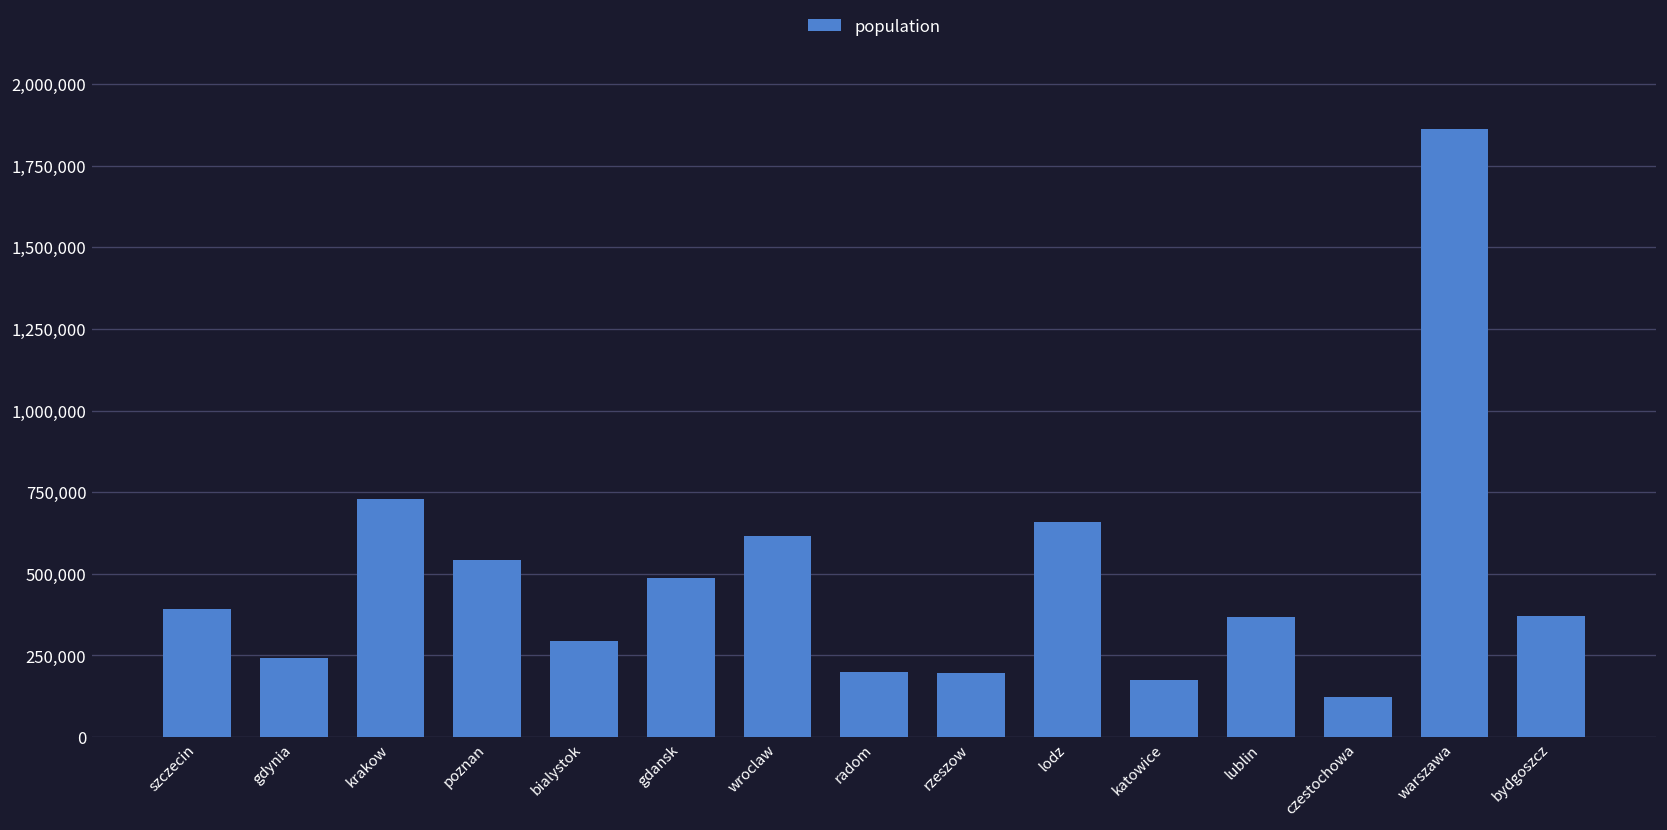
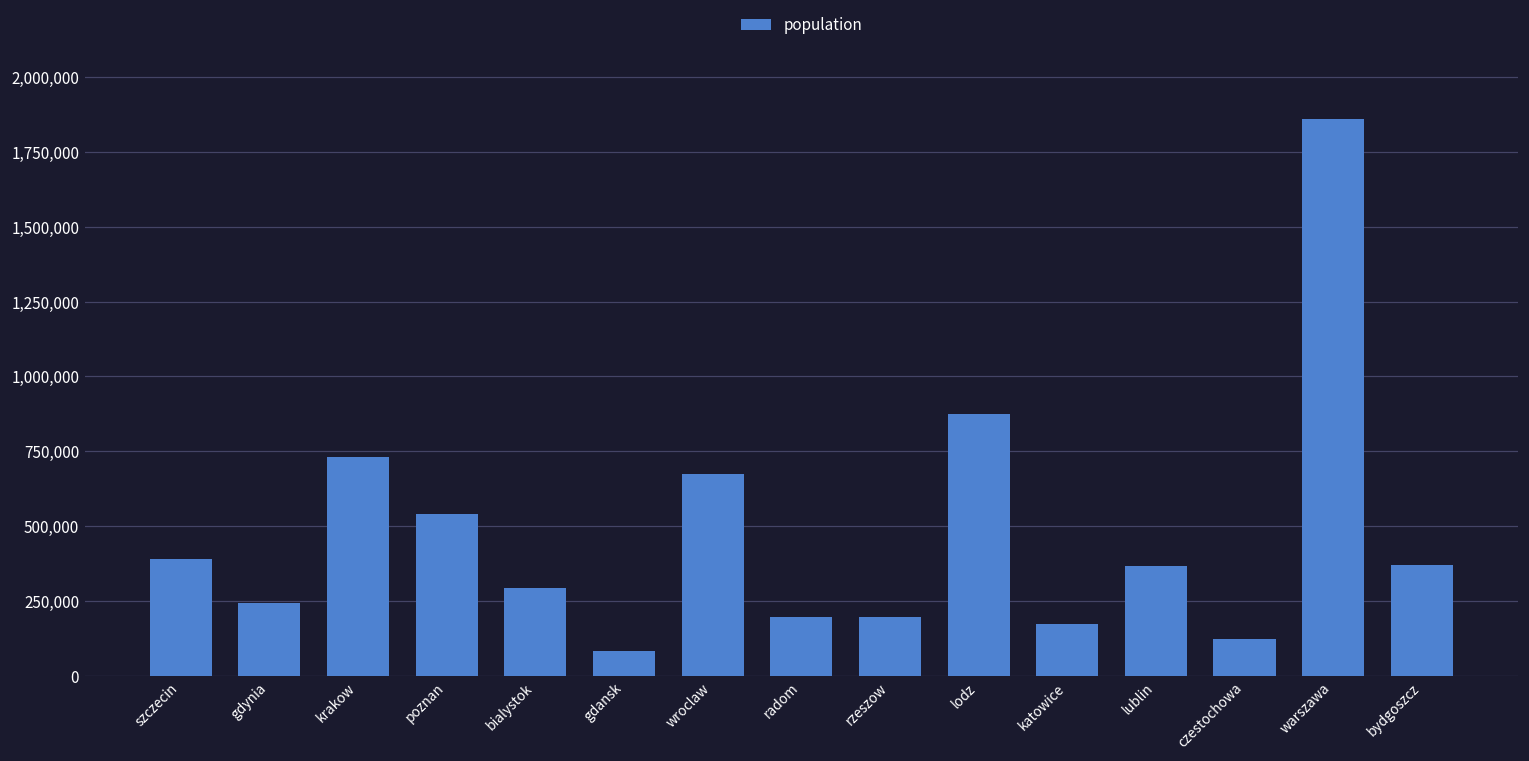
  {
    "szczecin": "390,000",
    "gdynia": "240,000",
    "krakow": "730,000",
    "poznan": "540,000",
    "bialystok": "290,000",
-   "gdansk": "490,000",
-   "wroclaw": "610,000",
+   "gdansk": "80,000",
+   "wroclaw": "670,000",
    "radom": "200,000",
    "rzeszow": "200,000",
-   "lodz": "660,000",
+   "lodz": "870,000",
    "katowice": "170,000",
    "lublin": "370,000",
    "czestochowa": "120,000",
    "warszawa": "1,860,000",
    "bydgoszcz": "370,000"
  }
